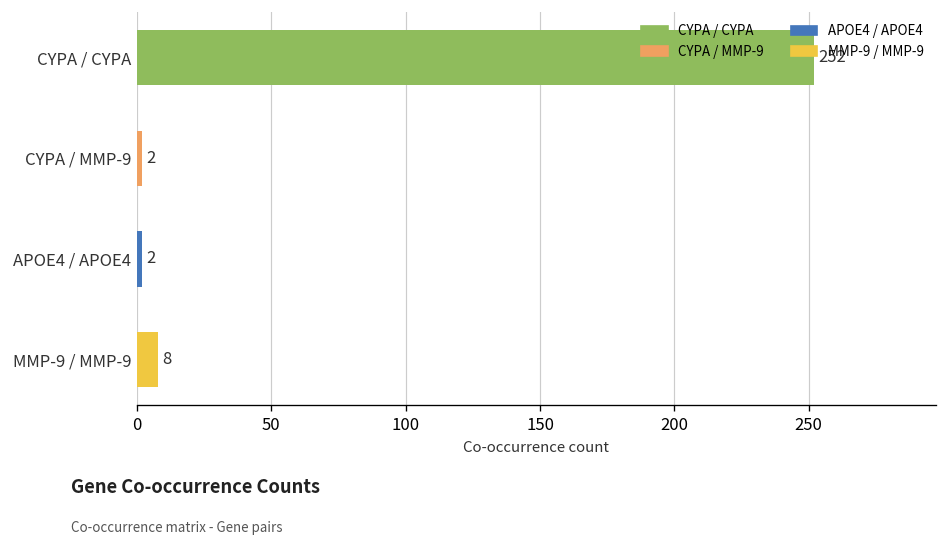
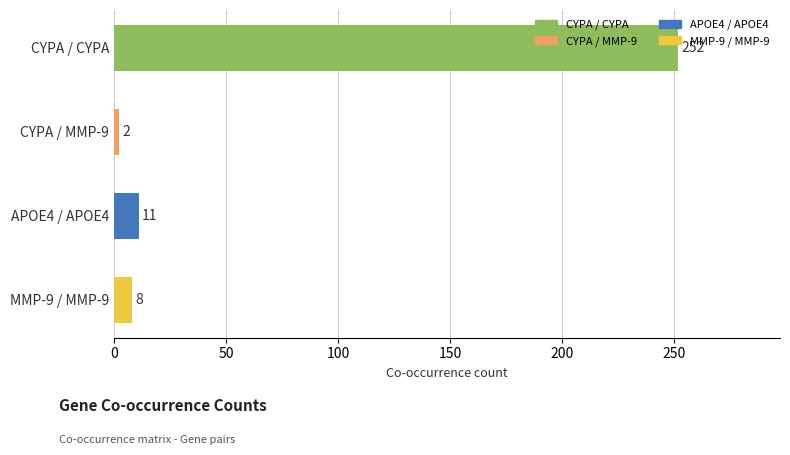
  {
    "CYPA / CYPA": 252,
    "CYPA / MMP-9": 2,
-   "APOE4 / APOE4": 2,
+   "APOE4 / APOE4": 11,
    "MMP-9 / MMP-9": 8
  }
